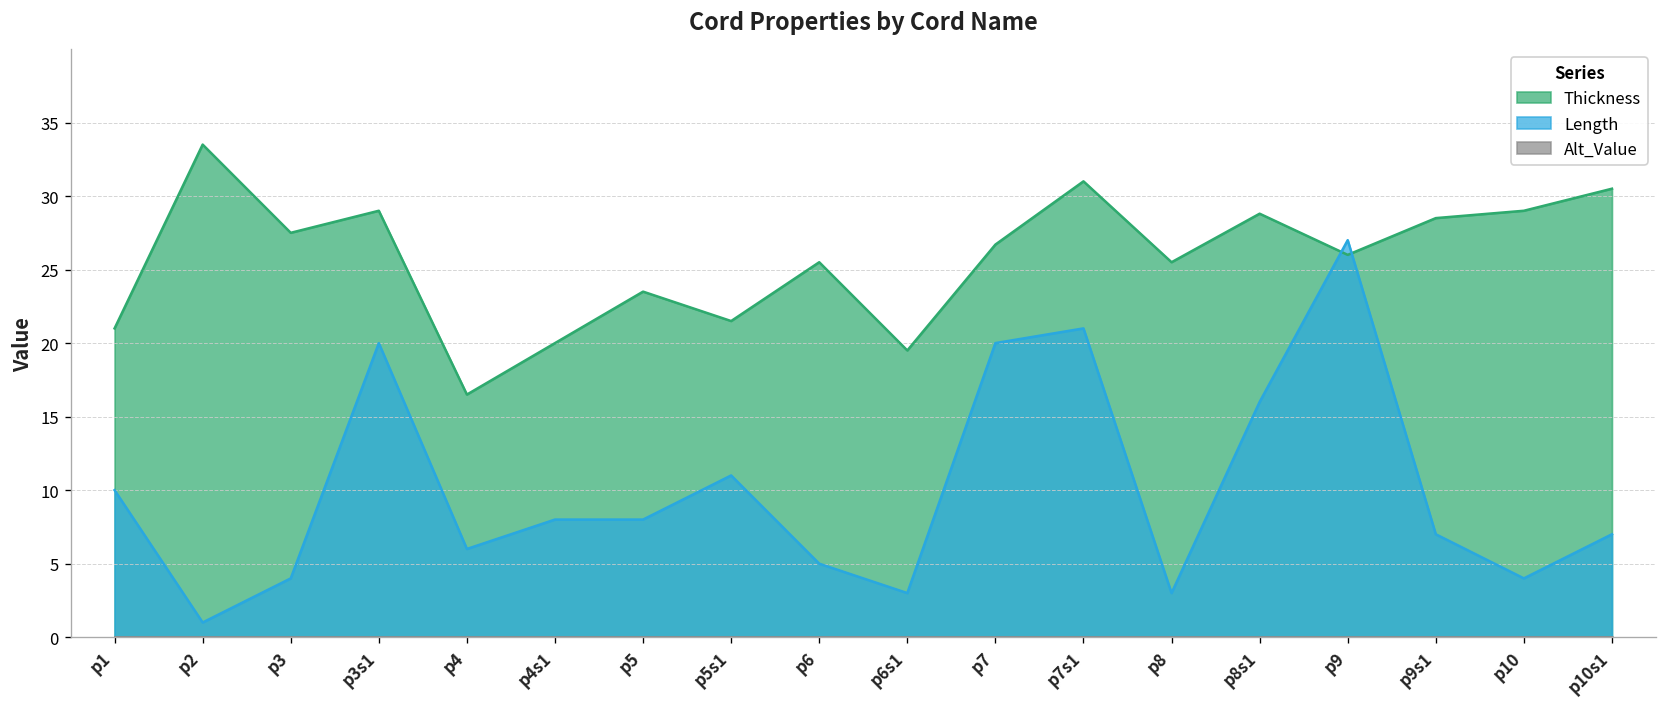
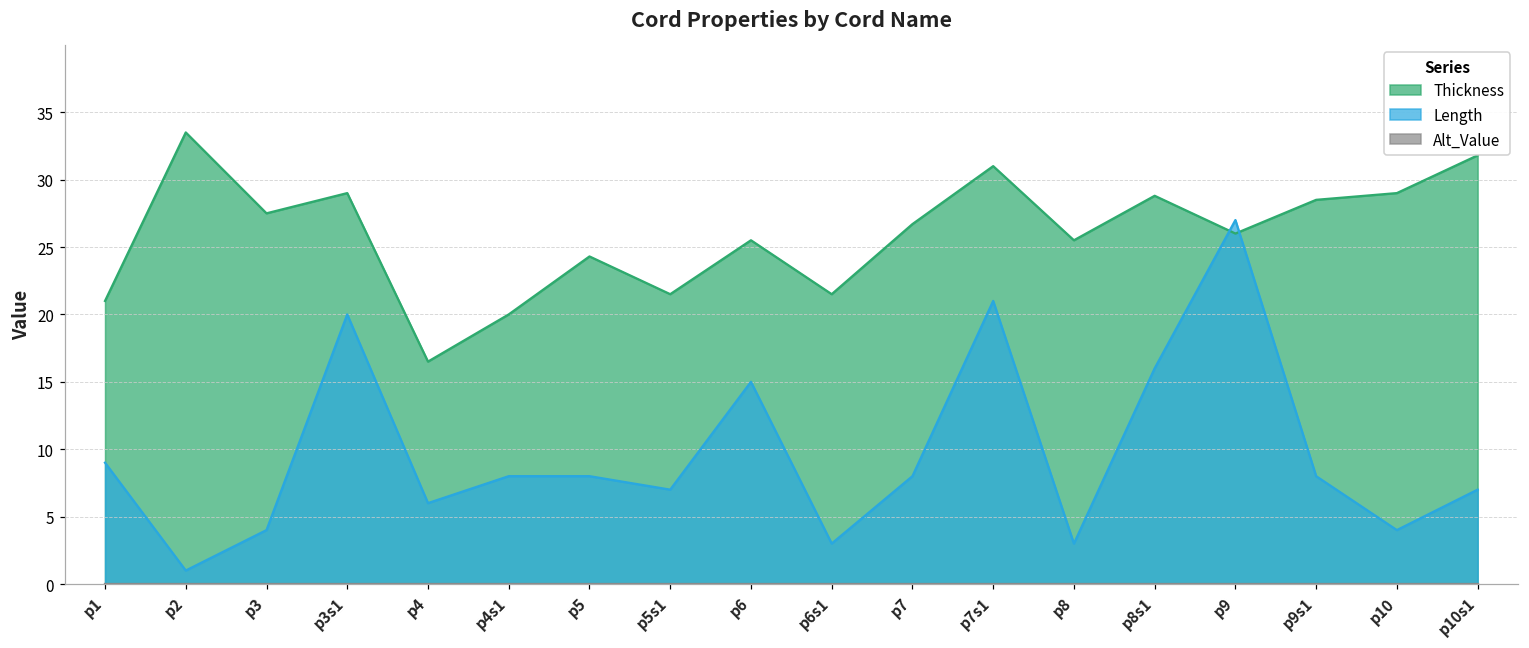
  {
    "Thickness": {
      "p1": 21.0,
      "p2": 33.5,
      "p3": 27.5,
      "p3s1": 29.0,
      "p4": 16.5,
      "p4s1": 20.0,
-     "p5": 23.5,
+     "p5": 24.3,
      "p5s1": 21.5,
      "p6": 25.5,
-     "p6s1": 19.5,
+     "p6s1": 21.5,
      "p7": 26.7,
      "p7s1": 31.0,
      "p8": 25.5,
      "p8s1": 28.8,
      "p9": 26.0,
      "p9s1": 28.5,
      "p10": 29.0,
-     "p10s1": 30.5
+     "p10s1": 31.8
    },
    "Length": {
-     "p1": 10,
+     "p1": 9,
      "p2": 1,
      "p3": 4,
      "p3s1": 20,
      "p4": 6,
      "p4s1": 8,
      "p5": 8,
-     "p5s1": 11,
-     "p6": 5,
+     "p5s1": 7,
+     "p6": 15,
      "p6s1": 3,
-     "p7": 20,
+     "p7": 8,
      "p7s1": 21,
      "p8": 3,
      "p8s1": 16,
      "p9": 27,
-     "p9s1": 7,
+     "p9s1": 8,
      "p10": 4,
      "p10s1": 7
    },
    "Alt_Value": {
      "p1": 0.0,
      "p2": 0.0,
      "p3": 0.0,
      "p3s1": 0.0,
      "p4": 0.0,
      "p4s1": 0.0,
      "p5": 0.0,
      "p5s1": 0.0,
      "p6": 0.0,
      "p6s1": 0.0,
      "p7": 0.0,
      "p7s1": 0.0,
      "p8": 0.0,
      "p8s1": 0.0,
      "p9": 0.0,
      "p9s1": 0.0,
      "p10": 0.0,
      "p10s1": 0.0
    }
  }
